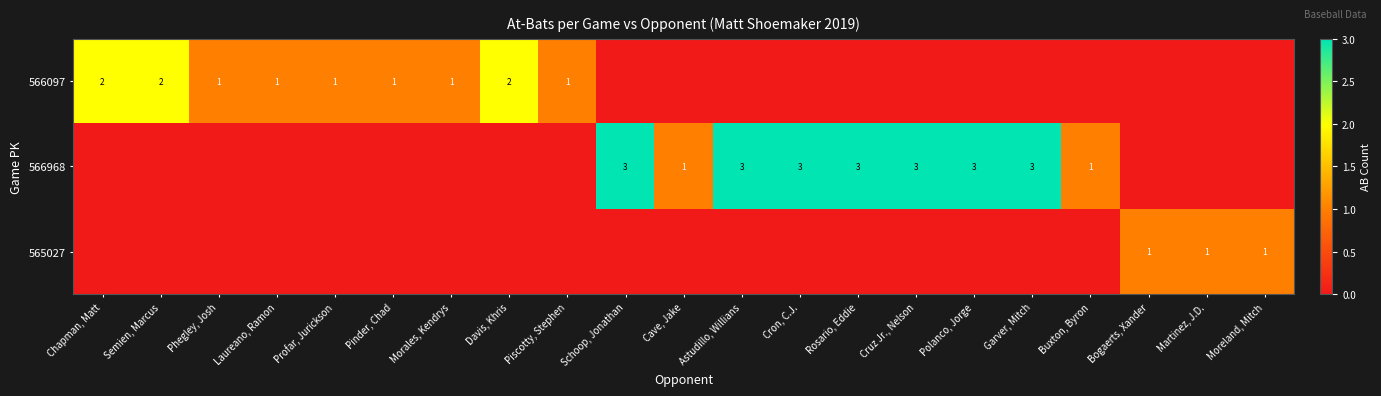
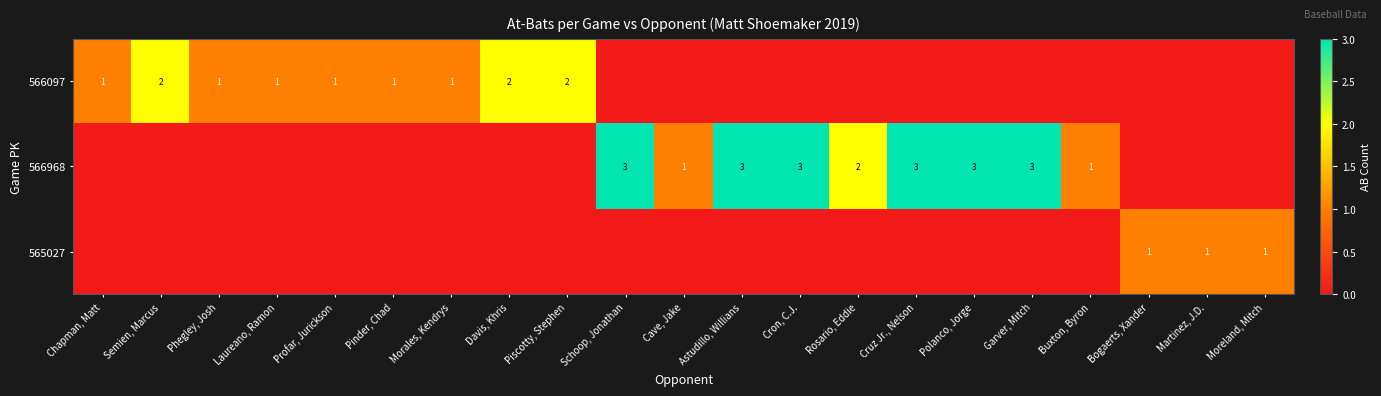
  {
    "566097": {
-     "Chapman, Matt": 2,
+     "Chapman, Matt": 1,
      "Semien, Marcus": 2,
      "Phegley, Josh": 1,
      "Laureano, Ramon": 1,
      "Profar, Jurickson": 1,
      "Pinder, Chad": 1,
      "Morales, Kendrys": 1,
      "Davis, Khris": 2,
-     "Piscotty, Stephen": 1
+     "Piscotty, Stephen": 2
    },
    "566968": {
      "Schoop, Jonathan": 3,
      "Cave, Jake": 1,
      "Astudillo, Willians": 3,
      "Cron, C.J.": 3,
-     "Rosario, Eddie": 3,
+     "Rosario, Eddie": 2,
      "Cruz Jr., Nelson": 3,
      "Polanco, Jorge": 3,
      "Garver, Mitch": 3,
      "Buxton, Byron": 1
    },
    "565027": {
      "Bogaerts, Xander": 1,
      "Martinez, J.D.": 1,
      "Moreland, Mitch": 1
    }
  }
